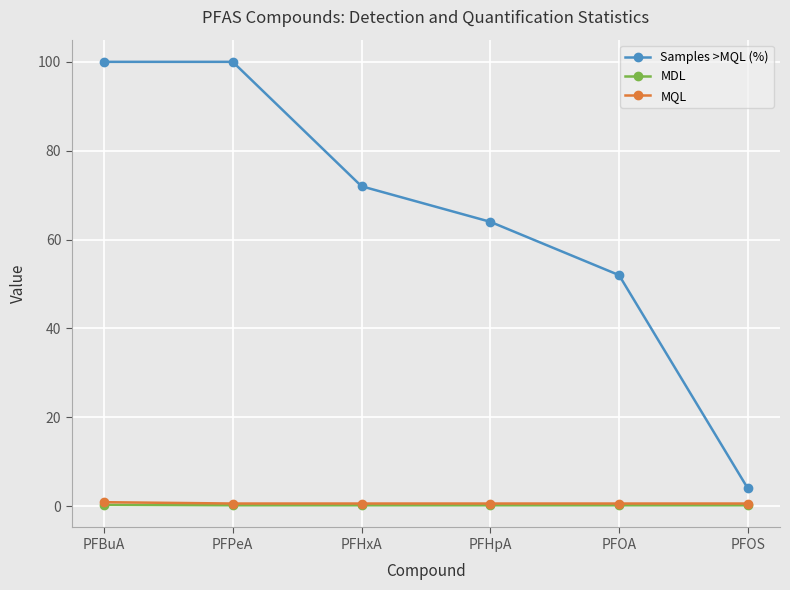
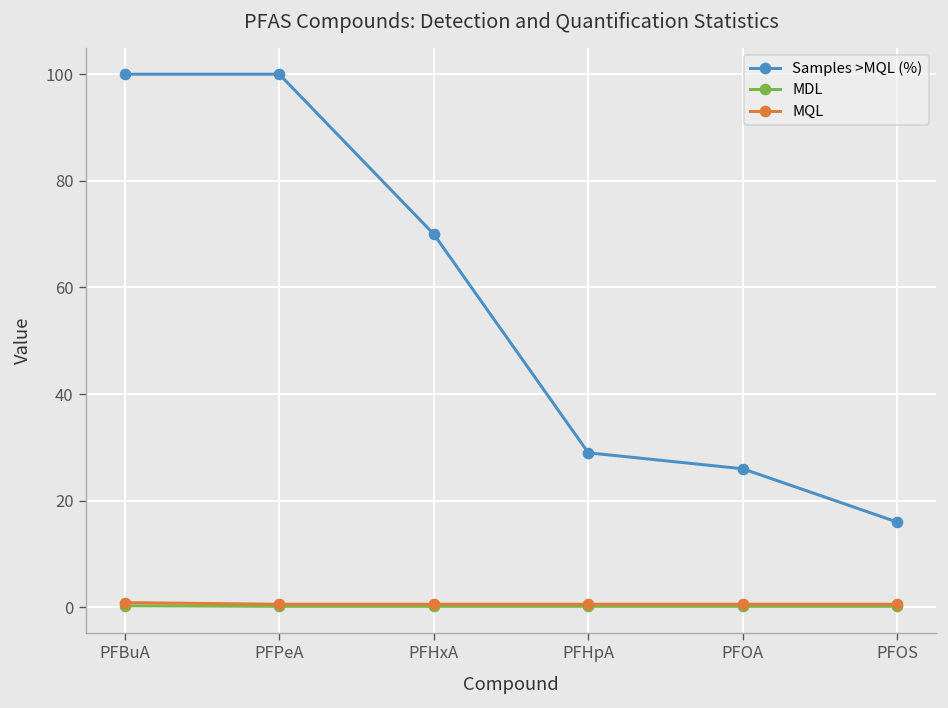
  {
    "Samples >MQL (%)": {
      "PFBuA": 100,
      "PFPeA": 100,
-     "PFHxA": 72,
-     "PFHpA": 64,
-     "PFOA": 52,
-     "PFOS": 4
+     "PFHxA": 70,
+     "PFHpA": 29,
+     "PFOA": 26,
+     "PFOS": 16
    },
    "MDL": {
      "PFBuA": 0
    },
    "MQL": {
      "PFBuA": 1
    }
  }
